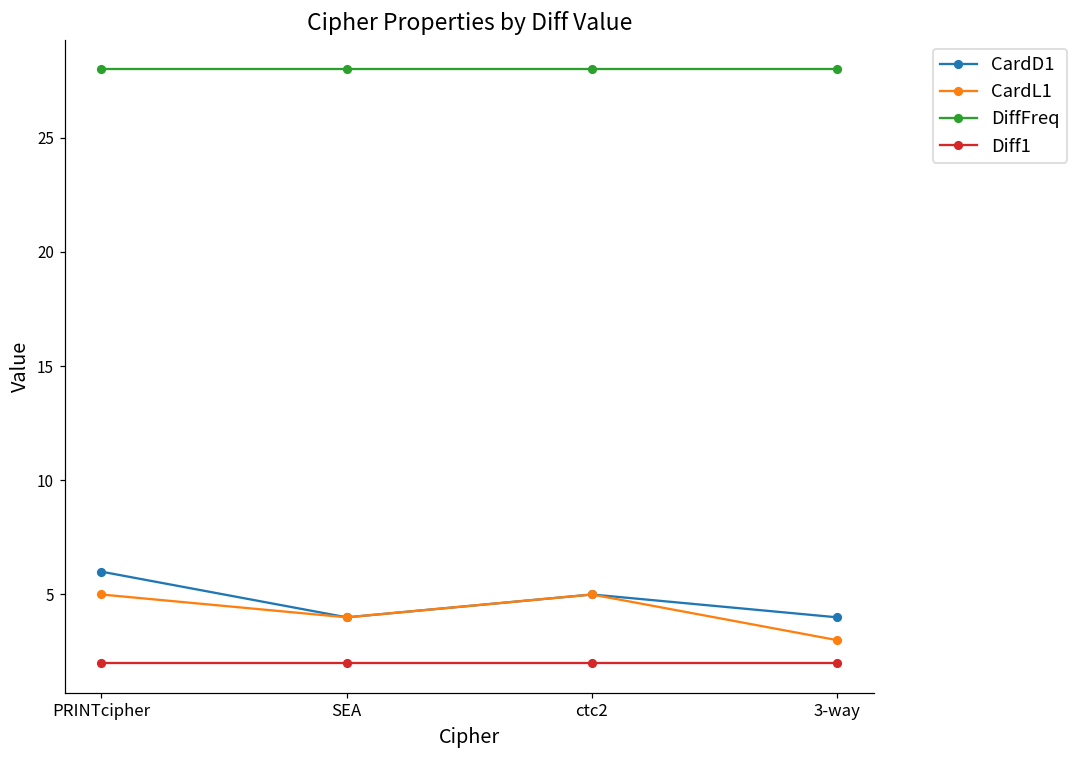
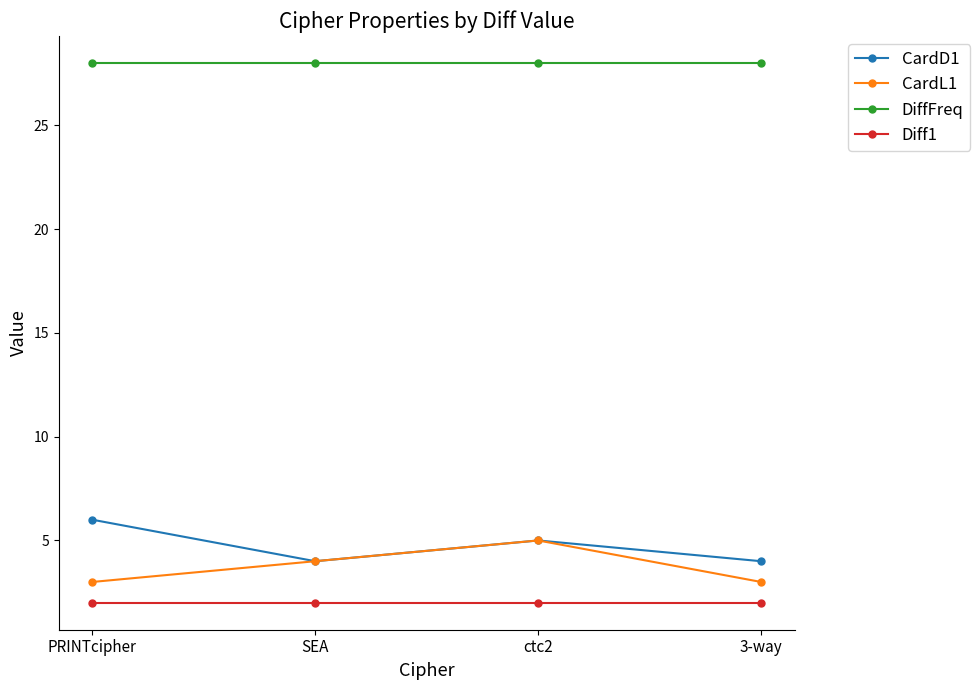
  {
    "CardD1": {
      "PRINTcipher": 6,
      "3-way": 4
    },
    "CardL1": {
-     "PRINTcipher": 5,
+     "PRINTcipher": 3,
      "3-way": 3
    },
    "DiffFreq": {
      "PRINTcipher": 28,
      "SEA": 28,
      "ctc2": 28,
      "3-way": 28
    },
    "Diff1": {
      "PRINTcipher": 2,
      "SEA": 2,
      "ctc2": 2,
      "3-way": 2
    }
  }
